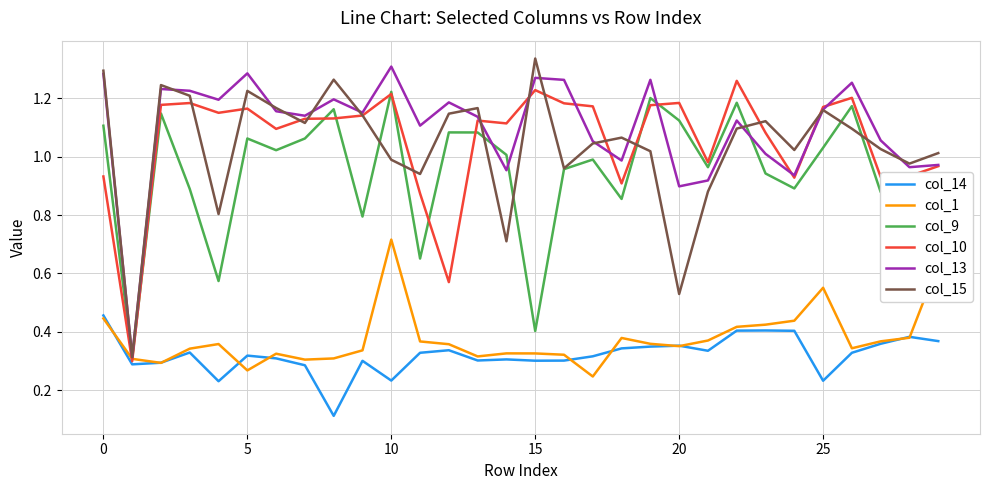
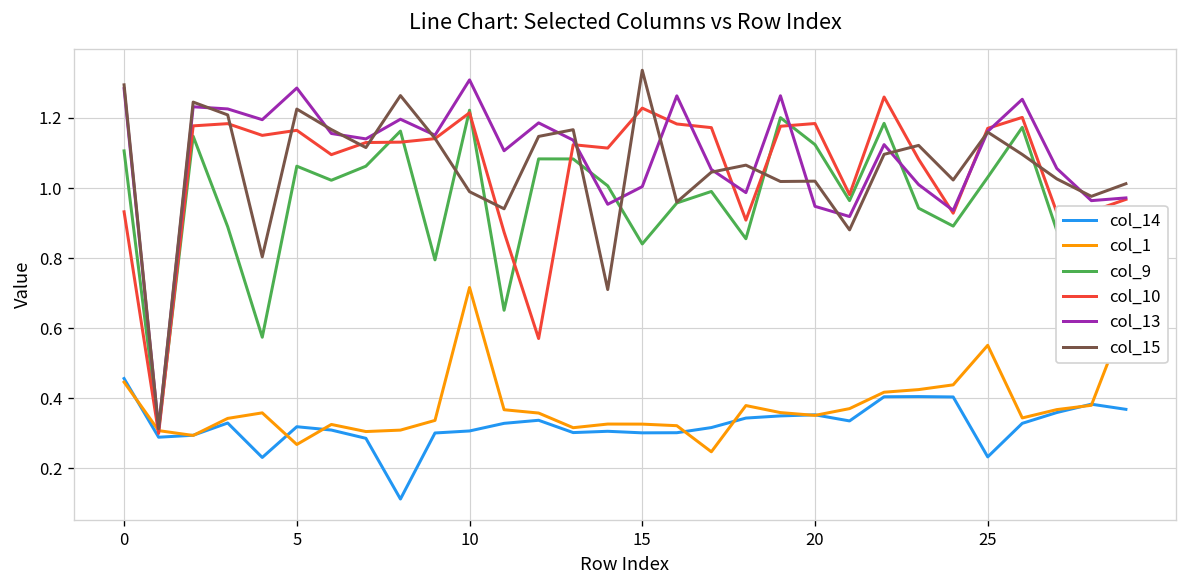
  {
    "col_14": {
      "0": 0.46,
      "5": 0.32,
-     "10": 0.23,
+     "10": 0.31,
      "15": 0.30,
      "25": 0.23
    },
    "col_1": {
      "0": 0.45,
      "5": 0.27,
      "10": 0.72,
      "15": 0.33,
      "25": 0.55
    },
    "col_9": {
      "0": 1.11,
      "5": 1.06,
-     "15": 0.40,
+     "15": 0.84,
      "20": 1.12,
      "25": 1.03
    },
    "col_10": {
      "0": 0.93,
      "5": 1.16,
      "15": 1.23,
      "20": 1.18
    },
    "col_13": {
      "0": 1.28,
      "5": 1.29,
      "10": 1.31,
-     "15": 1.27,
-     "20": 0.90
+     "15": 1.00,
+     "20": 0.95
    },
    "col_15": {
      "0": 1.29,
      "5": 1.23,
      "10": 0.99,
      "15": 1.34,
-     "20": 0.53
+     "20": 1.02
    }
  }
